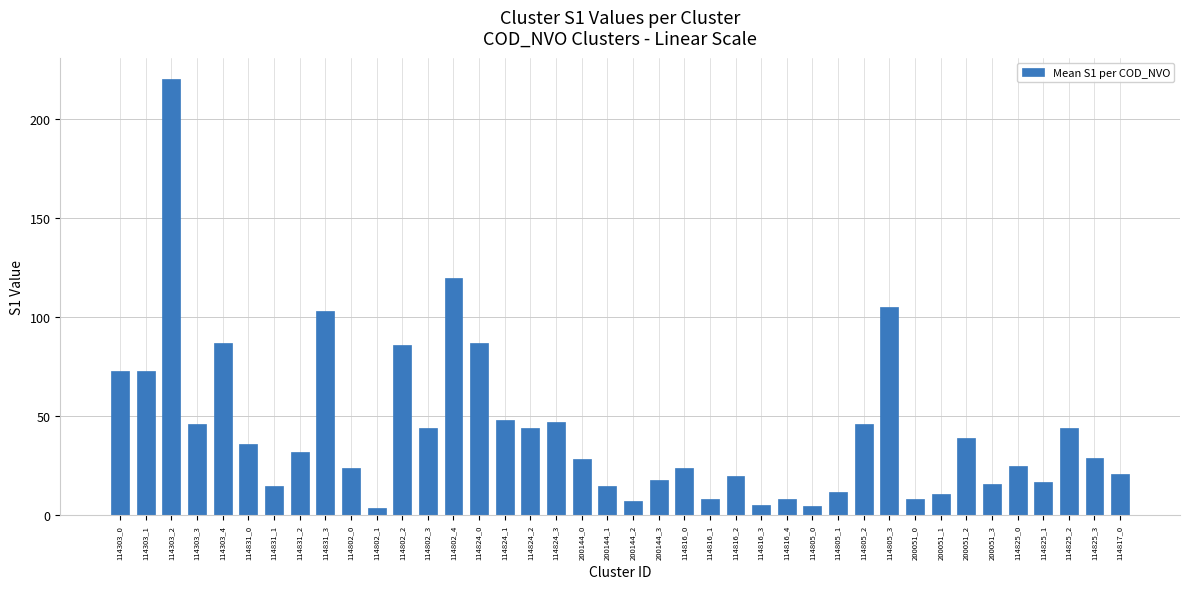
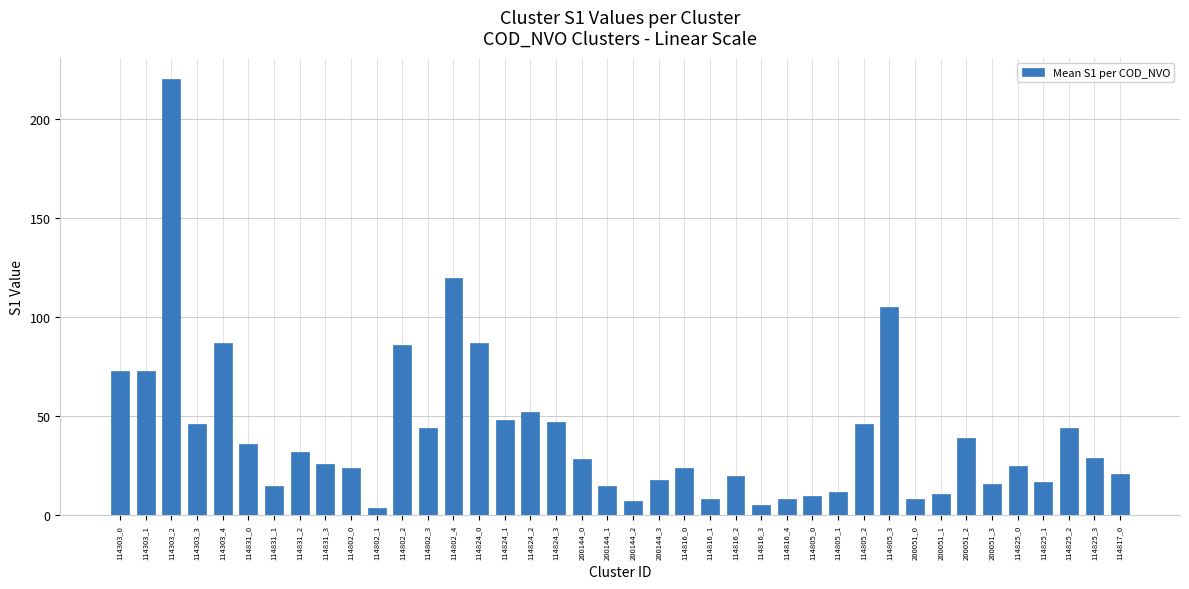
  {
    "114303_0": 73,
    "114303_1": 73,
    "114303_2": 220,
    "114303_3": 46,
    "114303_4": 87,
    "114831_0": 36,
    "114831_1": 15,
    "114831_2": 32,
-   "114831_3": 103,
+   "114831_3": 26,
    "114802_0": 24,
    "114802_1": 4,
    "114802_2": 86,
    "114802_3": 44,
    "114802_4": 120,
    "114824_0": 87,
    "114824_1": 48,
-   "114824_2": 44,
+   "114824_2": 52,
    "114824_3": 47,
    "200144_0": 29,
    "200144_1": 15,
    "200144_2": 7,
    "200144_3": 18,
    "114816_0": 24,
    "114816_1": 8,
    "114816_2": 20,
    "114816_3": 5,
    "114816_4": 8,
-   "114805_0": 5,
+   "114805_0": 10,
    "114805_1": 12,
    "114805_2": 46,
    "114805_3": 105,
    "200051_0": 8,
    "200051_1": 11,
    "200051_2": 39,
    "200051_3": 16,
    "114825_0": 25,
    "114825_1": 17,
    "114825_2": 44,
    "114825_3": 29,
    "114817_0": 21
  }
